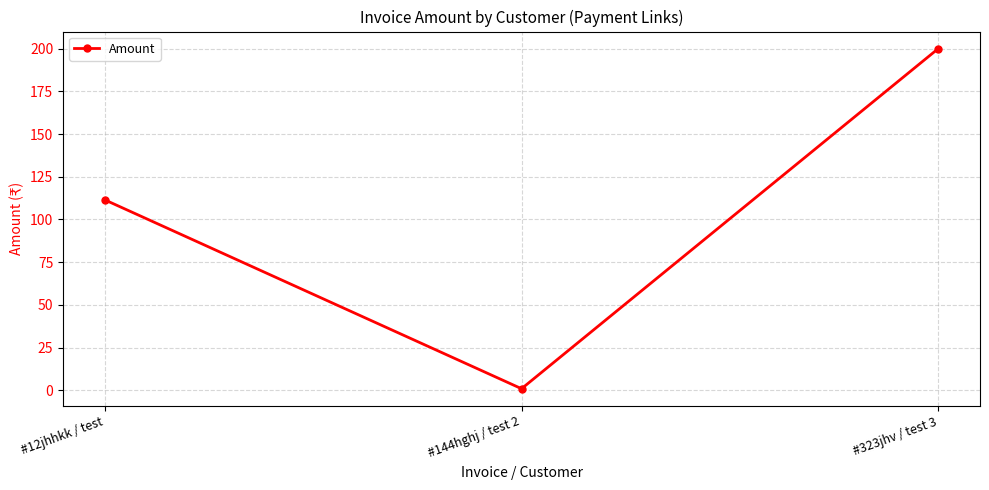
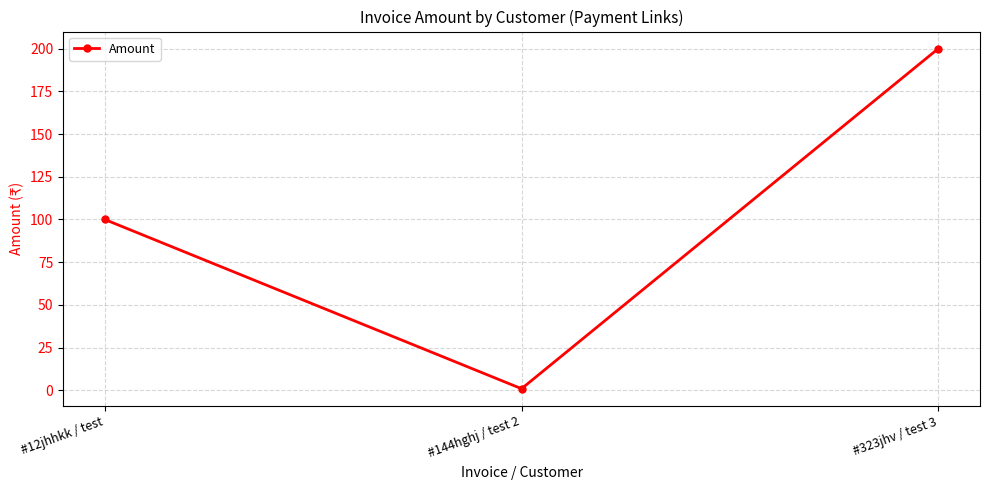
  {
-   "#12jhhkk / test": 112,
+   "#12jhhkk / test": 100,
    "#144hghj / test 2": 1,
    "#323jhv / test 3": 200
  }
